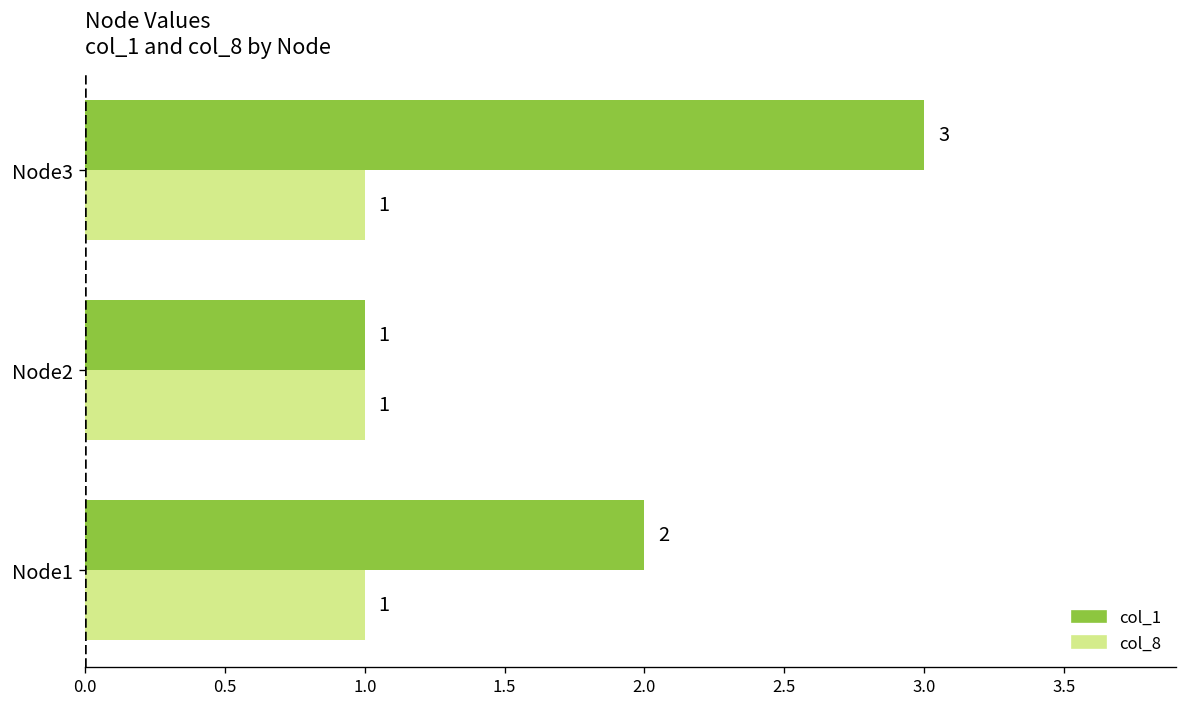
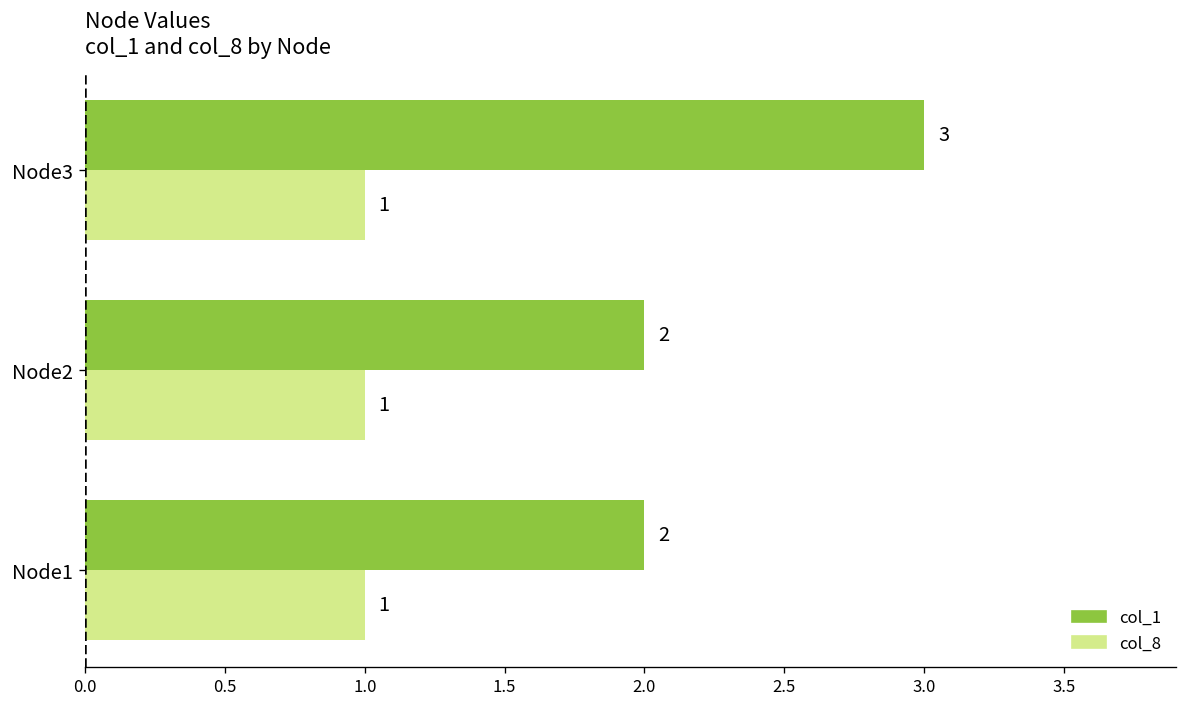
  {
    "col_1": {
      "Node3": 3,
-     "Node2": 1,
+     "Node2": 2,
      "Node1": 2
    },
    "col_8": {
      "Node3": 1,
      "Node2": 1,
      "Node1": 1
    }
  }
